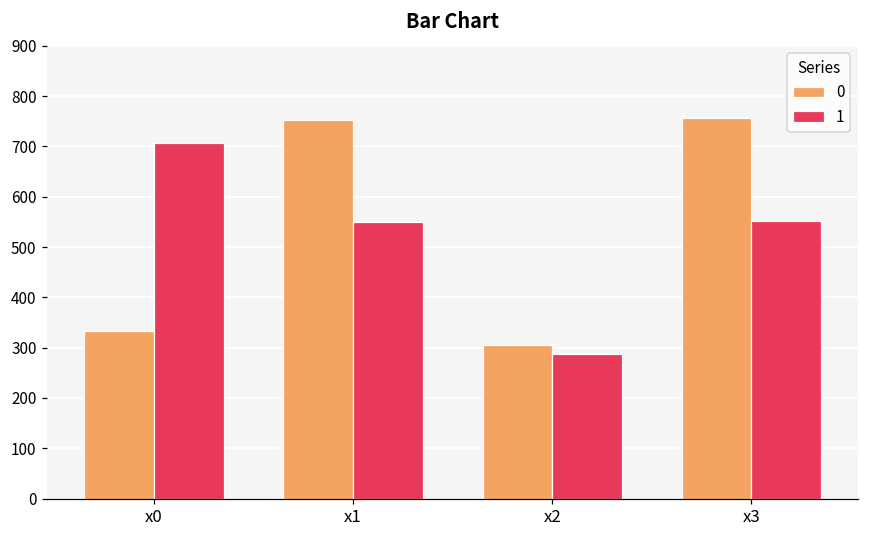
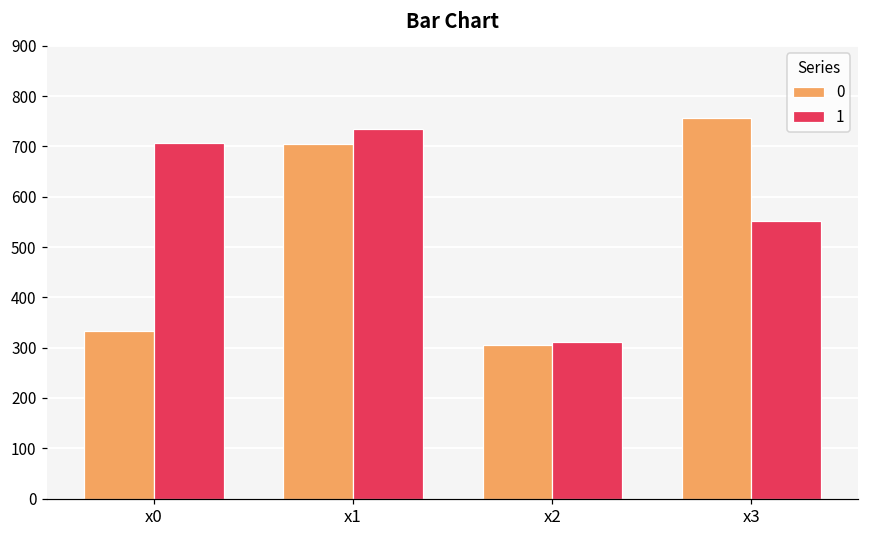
  {
    "0": {
      "x0": 330,
-     "x1": 750,
+     "x1": 700,
      "x2": 300,
      "x3": 760
    },
    "1": {
      "x0": 710,
-     "x1": 550,
-     "x2": 290,
+     "x1": 740,
+     "x2": 310,
      "x3": 550
    }
  }
